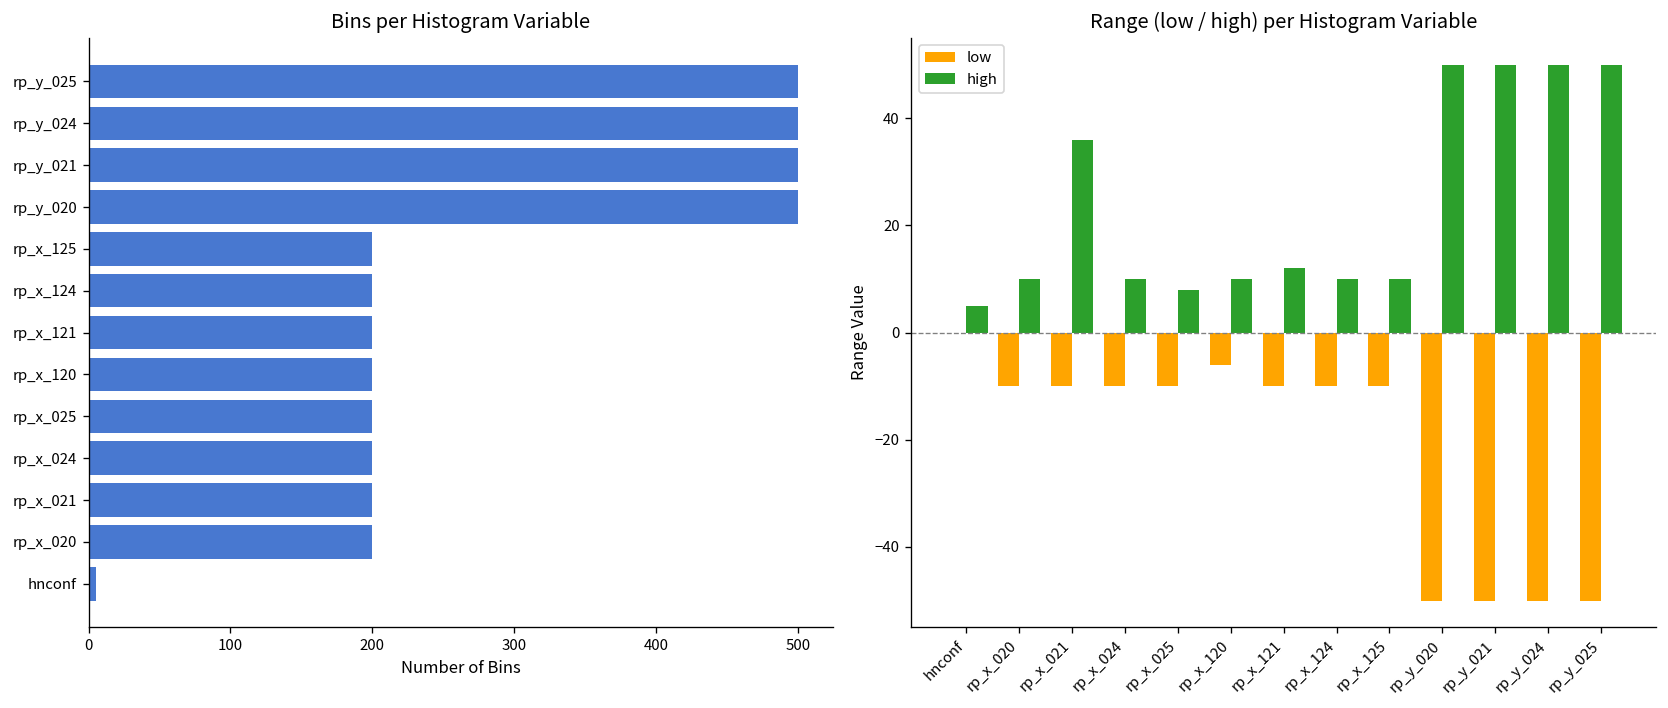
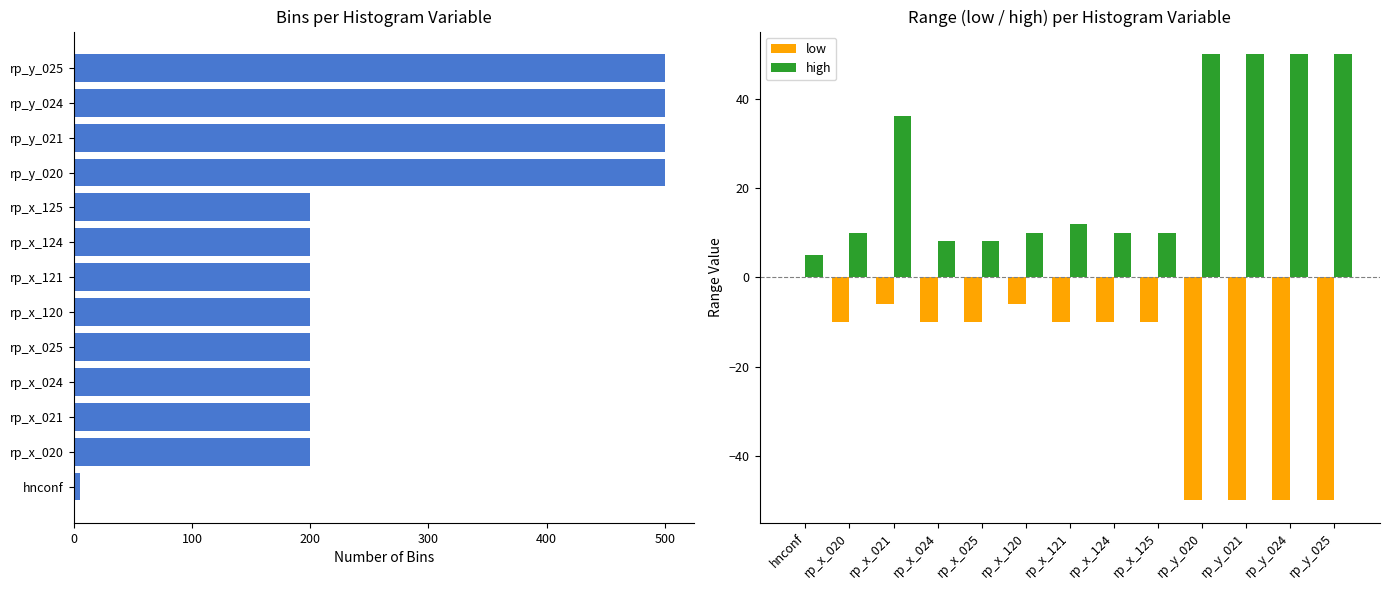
  {
    "Bins per Histogram Variable": {
      "rp_y_025": 500,
      "rp_y_024": 500,
      "rp_y_021": 500,
      "rp_y_020": 500,
      "rp_x_125": 200,
      "rp_x_124": 200,
      "rp_x_121": 200,
      "rp_x_120": 200,
      "rp_x_025": 200,
      "rp_x_024": 200,
      "rp_x_021": 200,
      "rp_x_020": 200,
      "hnconf": 5
    },
    "Range (low / high) per Histogram Variable": {
      "low": {
        "hnconf": 0,
        "rp_x_020": -10,
-       "rp_x_021": -10,
+       "rp_x_021": -6,
        "rp_x_024": -10,
        "rp_x_025": -10,
        "rp_x_120": -6,
        "rp_x_121": -10,
        "rp_x_124": -10,
        "rp_x_125": -10,
        "rp_y_020": -50,
        "rp_y_021": -50,
        "rp_y_024": -50,
        "rp_y_025": -50
      },
      "high": {
        "hnconf": 5,
        "rp_x_020": 10,
        "rp_x_021": 36,
-       "rp_x_024": 10,
+       "rp_x_024": 8,
        "rp_x_025": 8,
        "rp_x_120": 10,
        "rp_x_121": 12,
        "rp_x_124": 10,
        "rp_x_125": 10,
        "rp_y_020": 50,
        "rp_y_021": 50,
        "rp_y_024": 50,
        "rp_y_025": 50
      }
    }
  }
